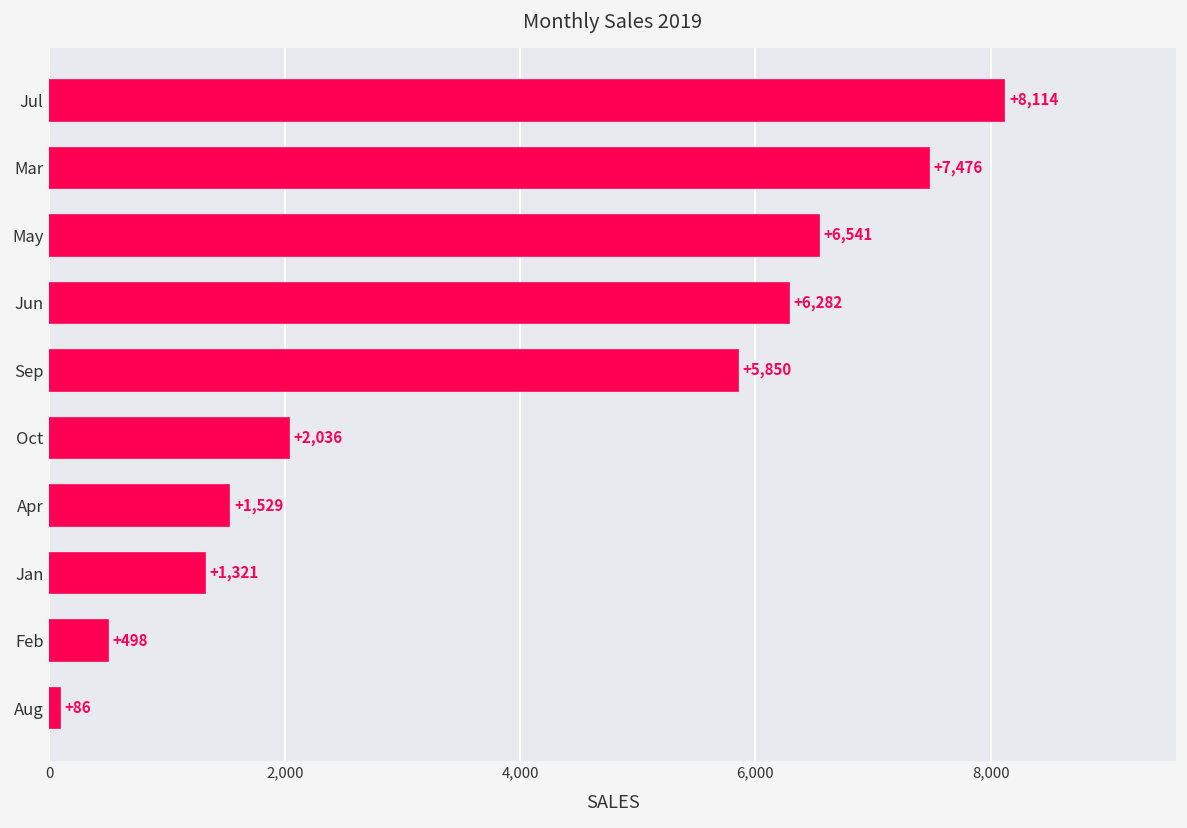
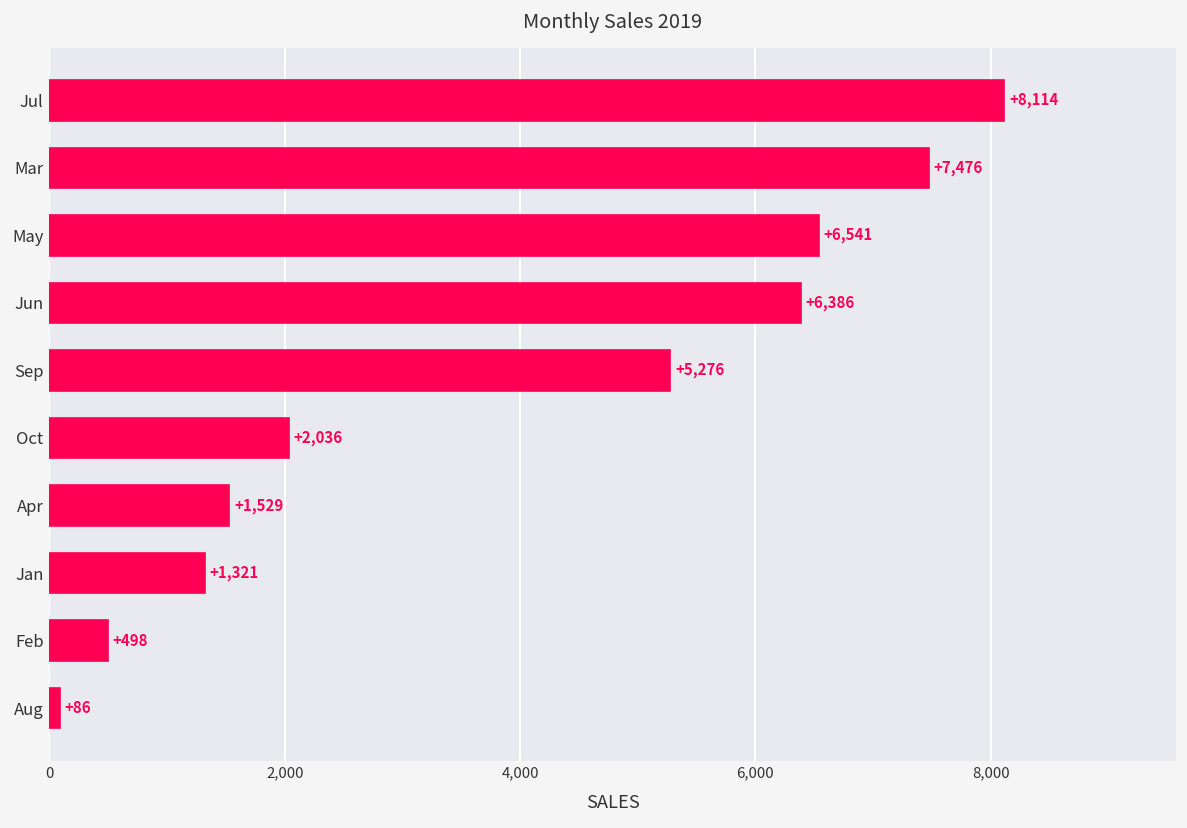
  {
    "Jul": "+8,114",
    "Mar": "+7,476",
    "May": "+6,541",
-   "Jun": "+6,282",
-   "Sep": "+5,850",
+   "Jun": "+6,386",
+   "Sep": "+5,276",
    "Oct": "+2,036",
    "Apr": "+1,529",
    "Jan": "+1,321",
    "Feb": "+498",
    "Aug": "+86"
  }
